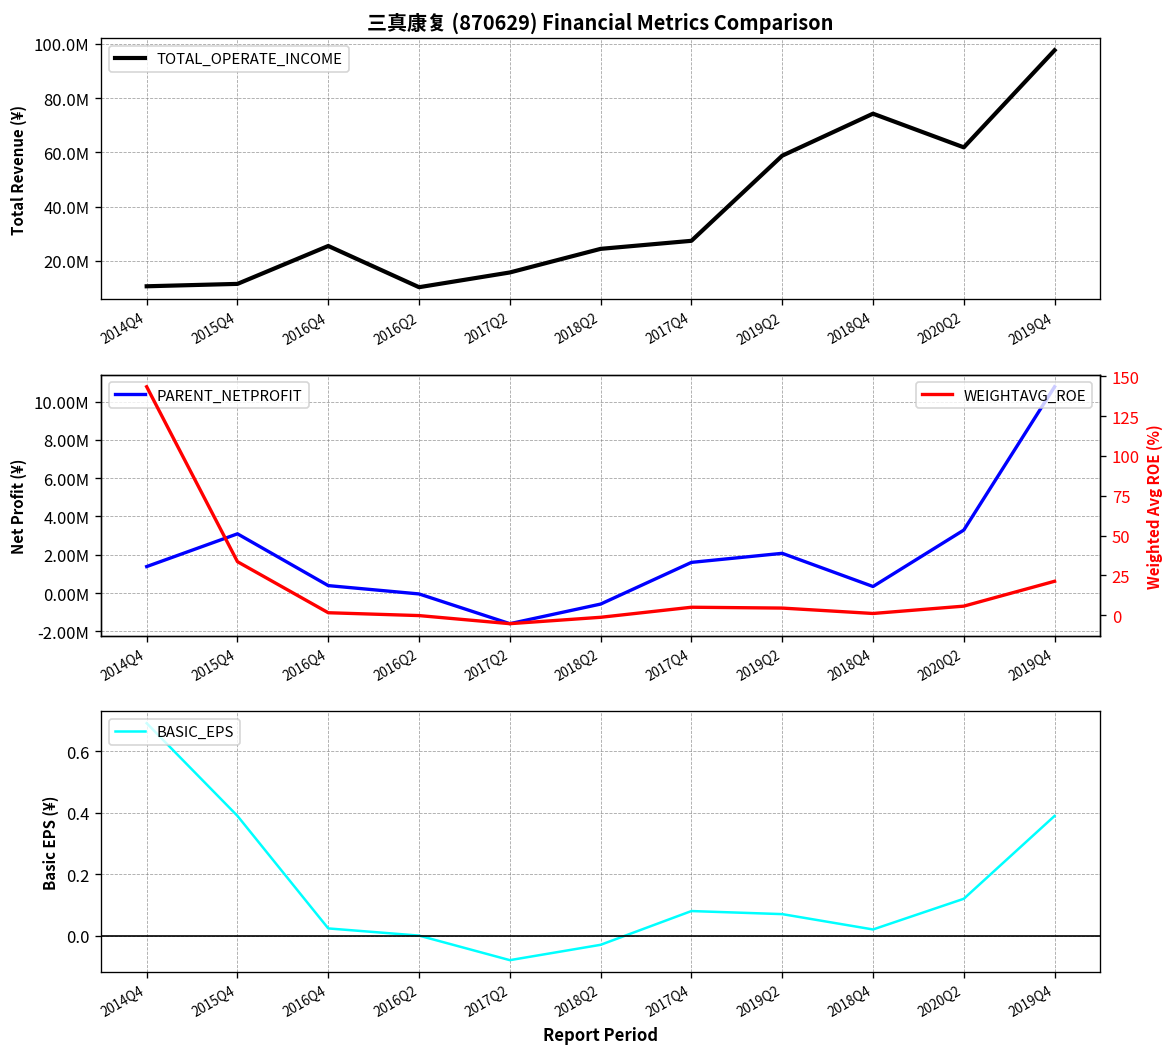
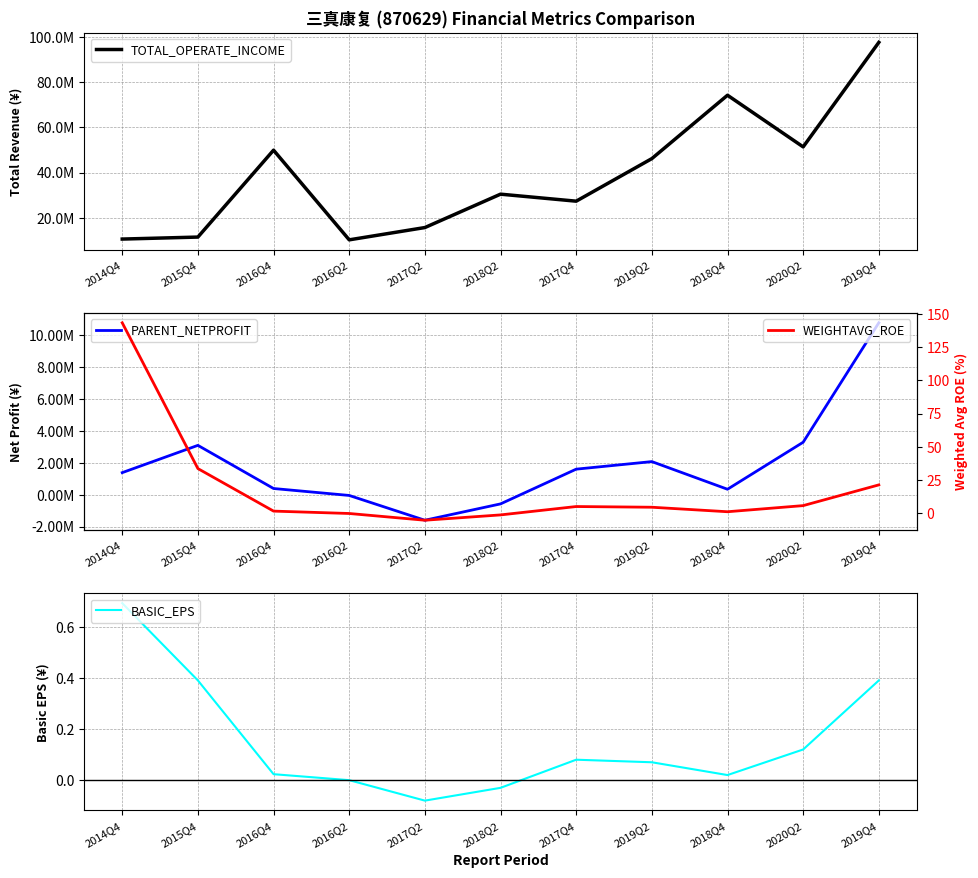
  {
    "三真康复 (870629) Financial Metrics Comparison": {
      "2014Q4": 11000000,
      "2015Q4": 11000000,
-     "2016Q4": 25000000,
+     "2016Q4": 50000000,
      "2016Q2": 10000000,
      "2017Q2": 16000000,
-     "2018Q2": 24000000,
+     "2018Q2": 30000000,
      "2017Q4": 27000000,
-     "2019Q2": 59000000,
+     "2019Q2": 46000000,
      "2018Q4": 74000000,
-     "2020Q2": 62000000,
+     "2020Q2": 51000000,
      "2019Q4": 98000000
    }
  }
